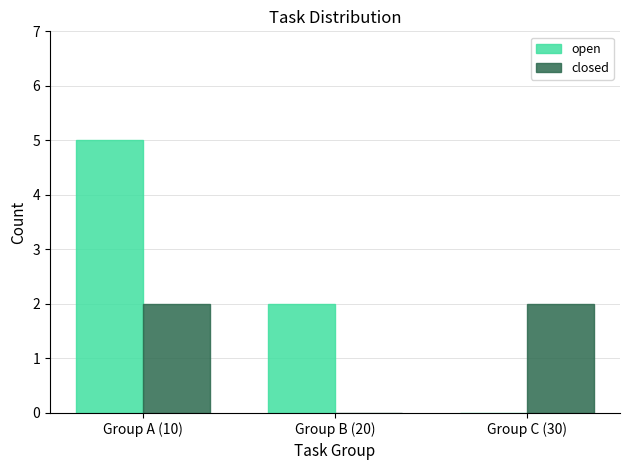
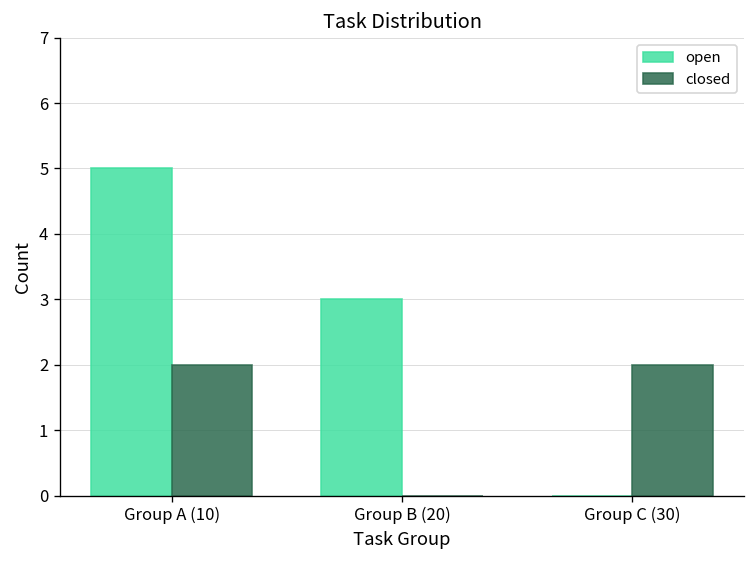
  {
    "open": {
      "Group A (10)": 5,
-     "Group B (20)": 2,
+     "Group B (20)": 3,
      "Group C (30)": 0
    },
    "closed": {
      "Group A (10)": 2,
      "Group B (20)": 0,
      "Group C (30)": 2
    }
  }
